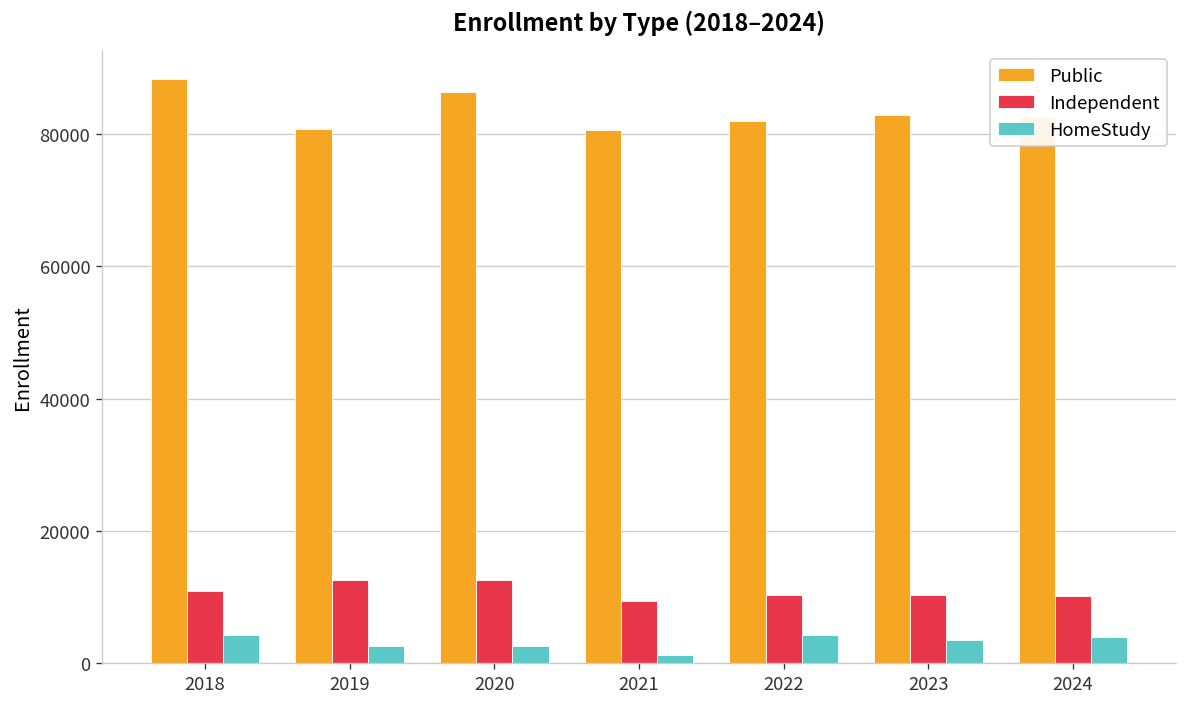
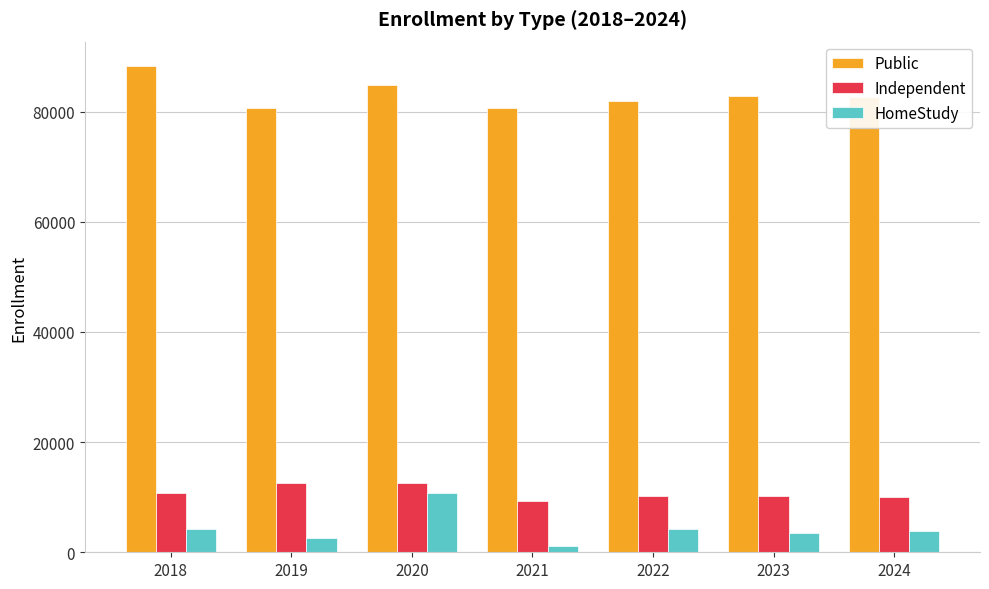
  {
    "Public": {
      "2018": 88000,
      "2019": 81000,
-     "2020": 86000,
+     "2020": 85000,
      "2021": 81000,
      "2022": 82000,
      "2023": 83000
    },
    "Independent": {
      "2018": 11000,
      "2019": 13000,
      "2020": 13000,
      "2021": 9000,
      "2022": 10000,
      "2023": 10000,
      "2024": 10000
    },
    "HomeStudy": {
      "2018": 4000,
      "2019": 3000,
-     "2020": 3000,
+     "2020": 11000,
      "2021": 1000,
      "2022": 4000,
      "2023": 3000,
      "2024": 4000
    }
  }
